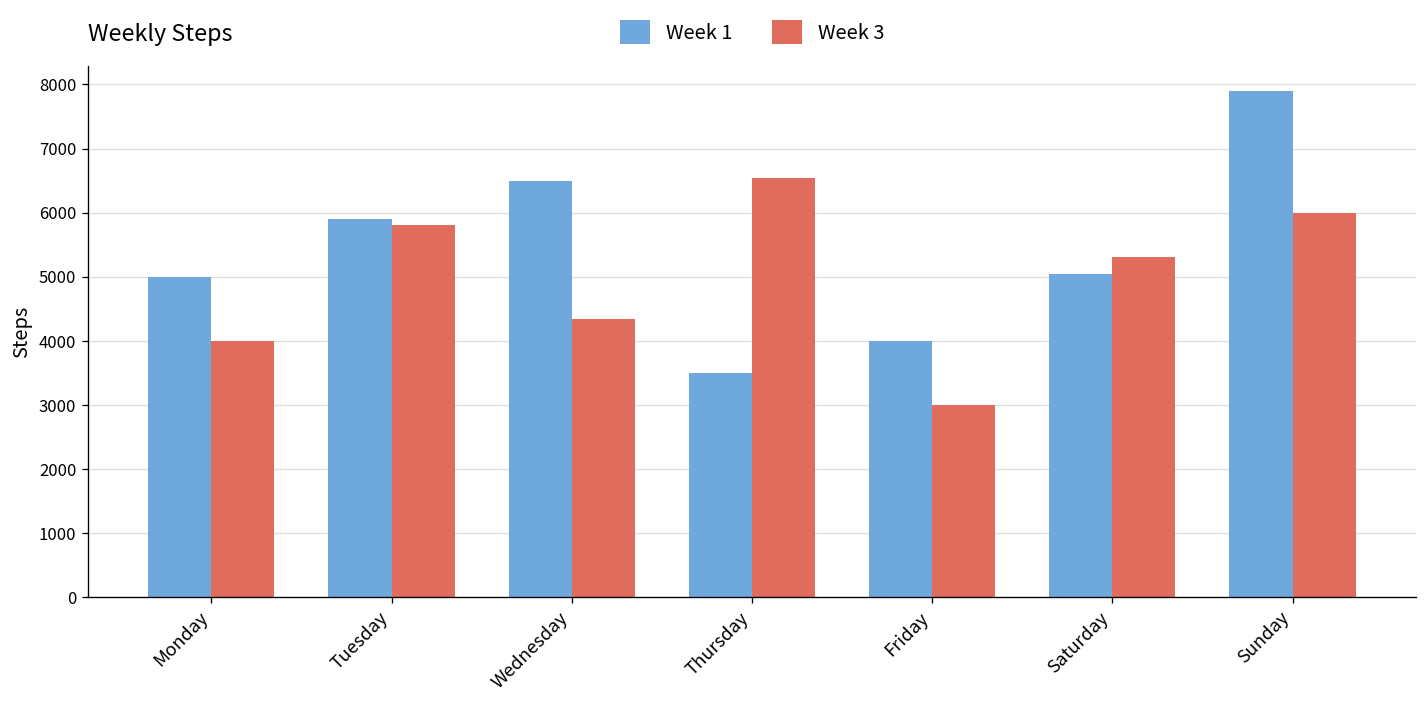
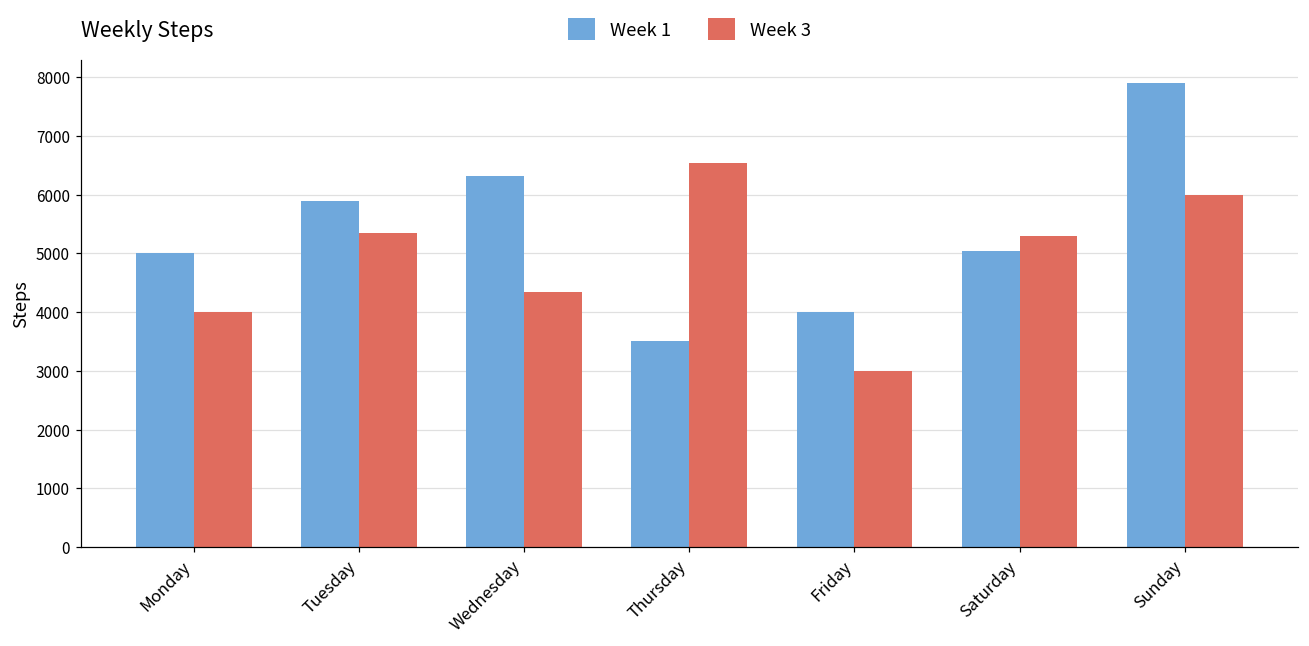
  {
    "Week 1": {
      "Monday": 5000,
      "Tuesday": 5900,
-     "Wednesday": 6500,
+     "Wednesday": 6300,
      "Thursday": 3500,
      "Friday": 4000,
      "Saturday": 5000,
      "Sunday": 7900
    },
    "Week 3": {
      "Monday": 4000,
-     "Tuesday": 5800,
+     "Tuesday": 5300,
      "Wednesday": 4300,
      "Thursday": 6500,
      "Friday": 3000,
      "Saturday": 5300,
      "Sunday": 6000
    }
  }
